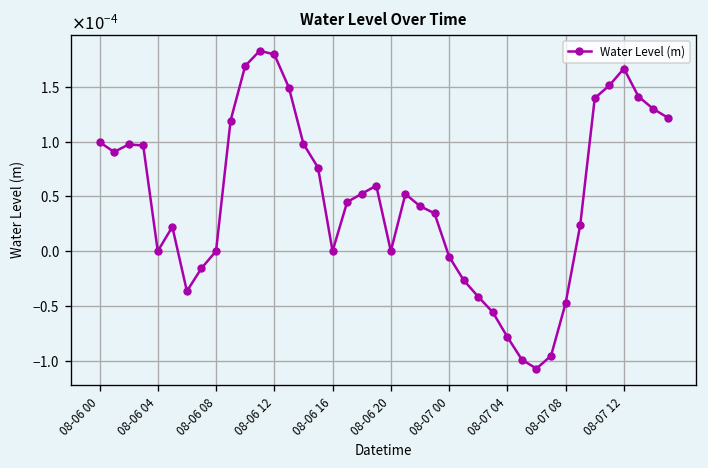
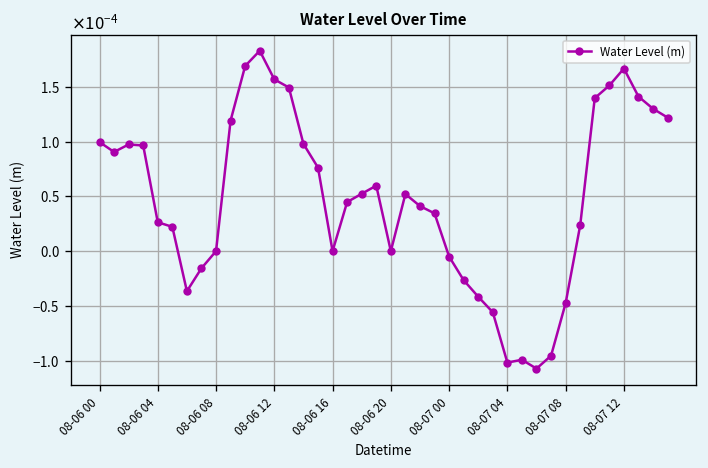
  {
    "08-06 00": 0.00010,
-   "08-06 04": 0.00000,
+   "08-06 04": 0.00003,
    "08-06 08": 0.00000,
-   "08-06 12": 0.00018,
+   "08-06 12": 0.00016,
    "08-06 16": 0.00000,
    "08-06 20": 0.00000,
    "08-07 00": 0.00000,
-   "08-07 04": -0.00008,
+   "08-07 04": -0.00010,
    "08-07 08": -0.00005,
    "08-07 12": 0.00017
  }
